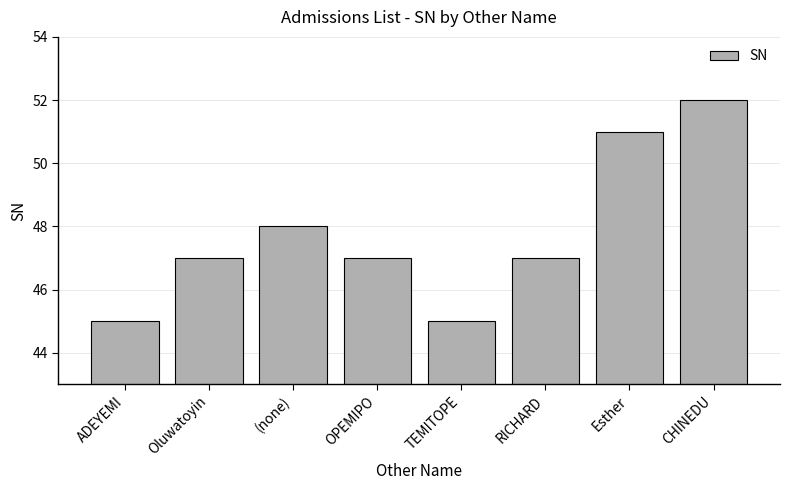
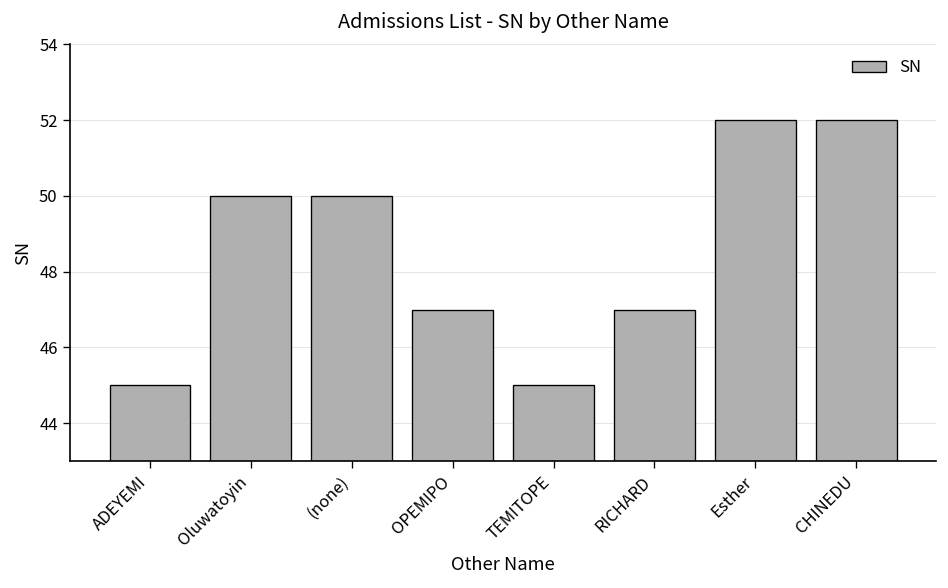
  {
    "ADEYEMI": 45,
-   "Oluwatoyin": 47,
-   "(none)": 48,
+   "Oluwatoyin": 50,
+   "(none)": 50,
    "OPEMIPO": 47,
    "TEMITOPE": 45,
    "RICHARD": 47,
-   "Esther": 51,
+   "Esther": 52,
    "CHINEDU": 52
  }
